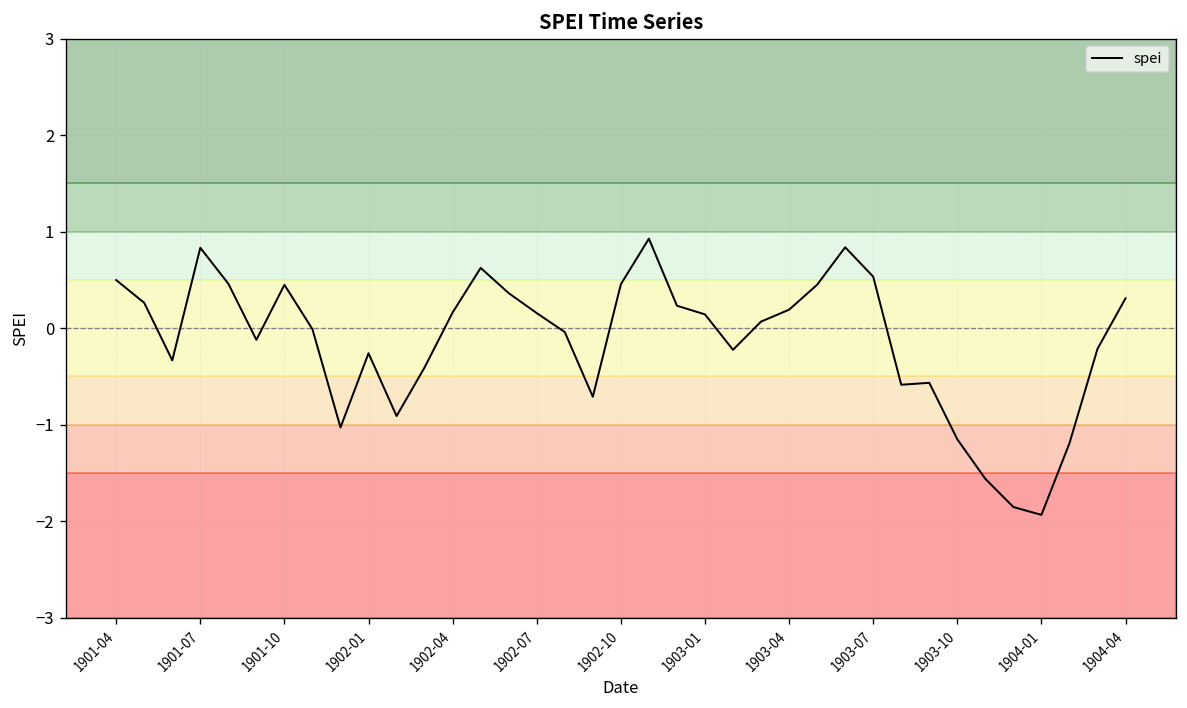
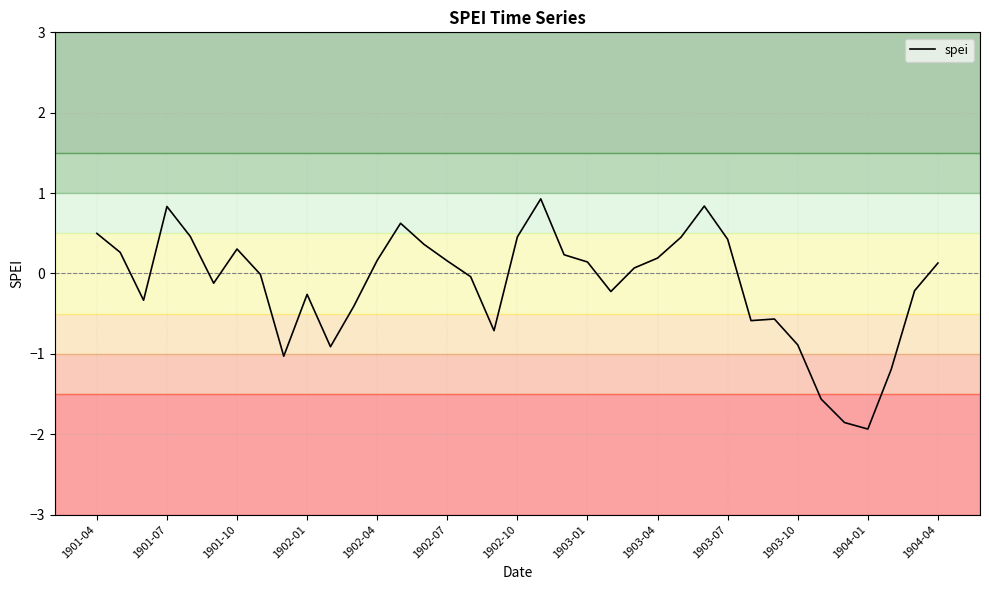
  {
    "1901-04": 0.5,
    "1901-07": 0.8,
-   "1901-10": 0.4,
+   "1901-10": 0.3,
    "1902-01": -0.3,
    "1902-04": 0.2,
    "1902-07": 0.2,
    "1902-10": 0.5,
    "1903-01": 0.1,
    "1903-04": 0.2,
-   "1903-07": 0.5,
-   "1903-10": -1.2,
+   "1903-07": 0.4,
+   "1903-10": -0.9,
    "1904-01": -1.9,
-   "1904-04": 0.3
+   "1904-04": 0.1
  }
